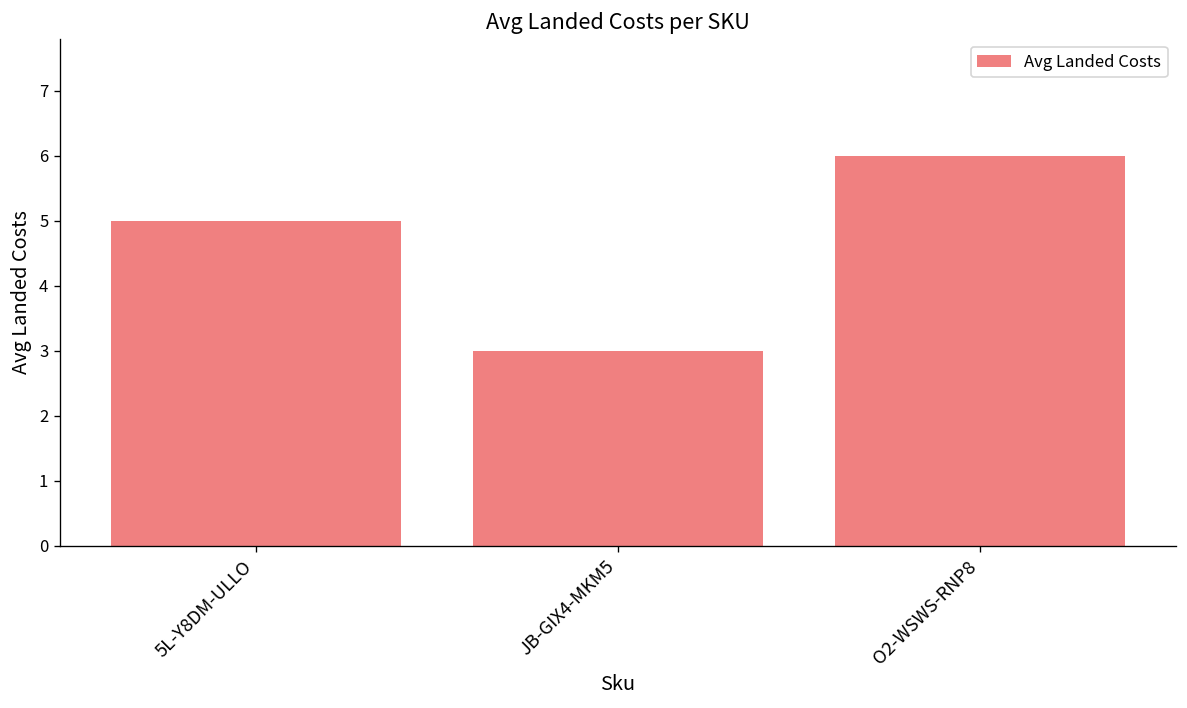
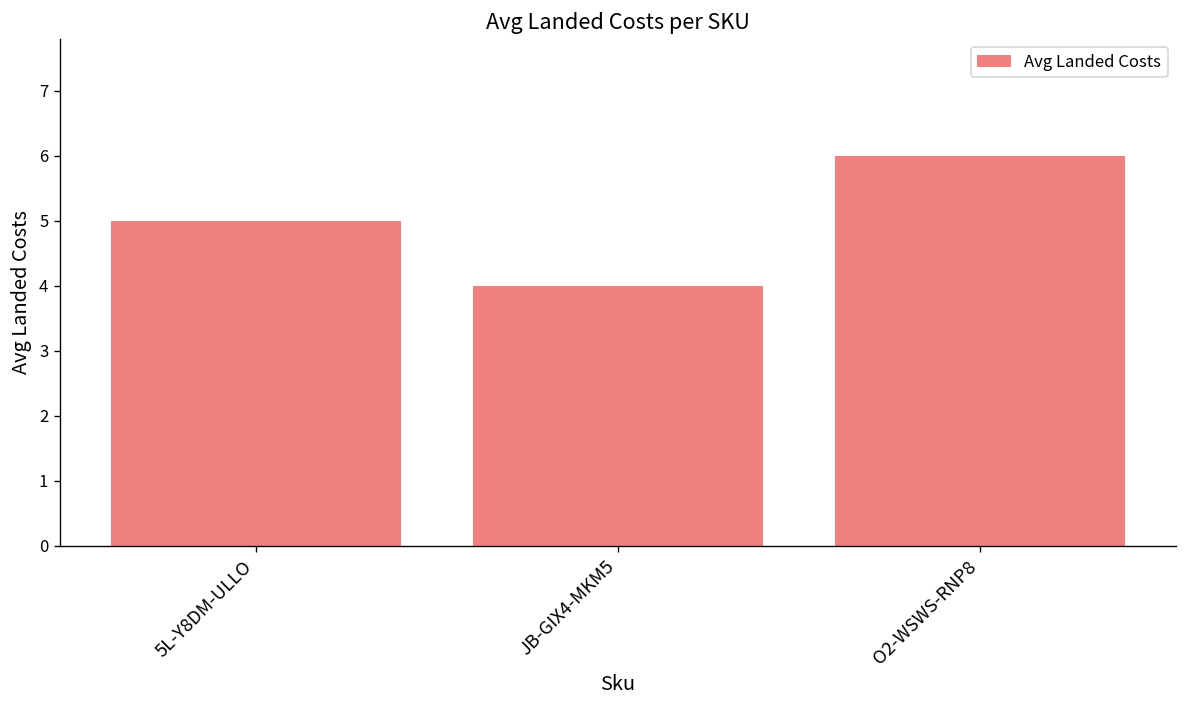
  {
    "5L-Y8DM-ULLO": 5,
-   "JB-GIX4-MKM5": 3,
+   "JB-GIX4-MKM5": 4,
    "O2-WSWS-RNP8": 6
  }
